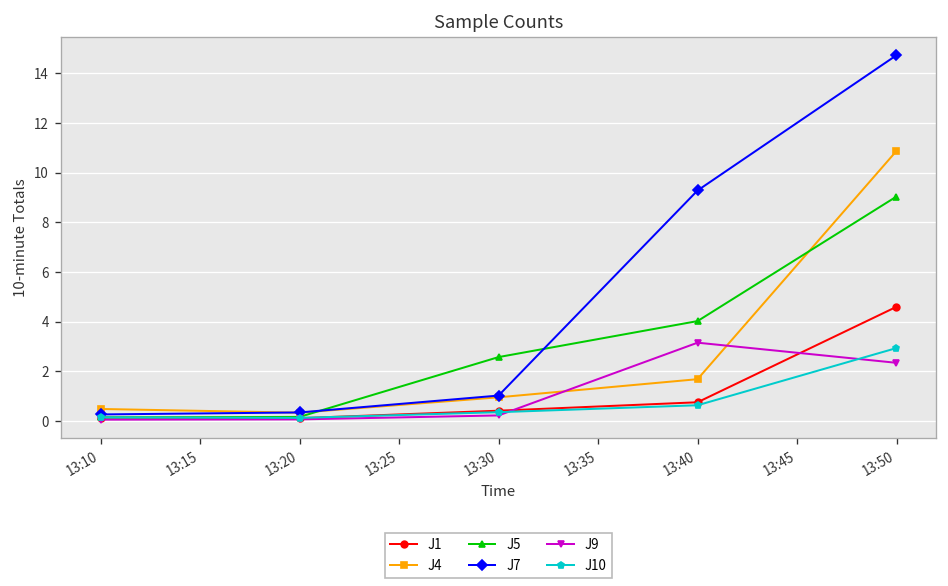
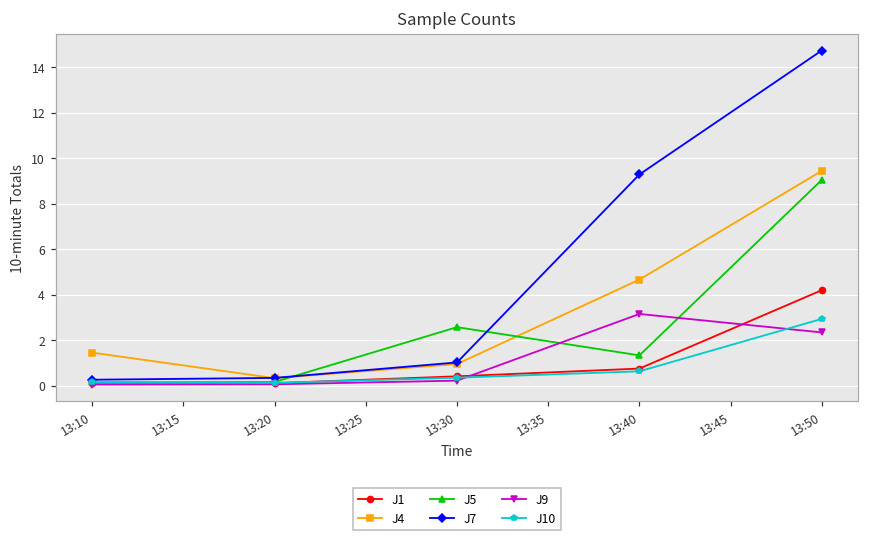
  {
    "J1": {
-     "13:50": 4.6
+     "13:50": 4.2
    },
    "J4": {
-     "13:10": 0.5,
-     "13:40": 1.7,
-     "13:50": 10.9
+     "13:10": 1.5,
+     "13:40": 4.7,
+     "13:50": 9.4
    },
    "J5": {
      "13:30": 2.6,
-     "13:40": 4.0,
+     "13:40": 1.3,
      "13:50": 9.0
    },
    "J7": {
      "13:40": 9.3,
      "13:50": 14.7
    },
    "J9": {
      "13:30": 0.2,
      "13:40": 3.2,
      "13:50": 2.3
    },
    "J10": {
      "13:50": 2.9
    }
  }
